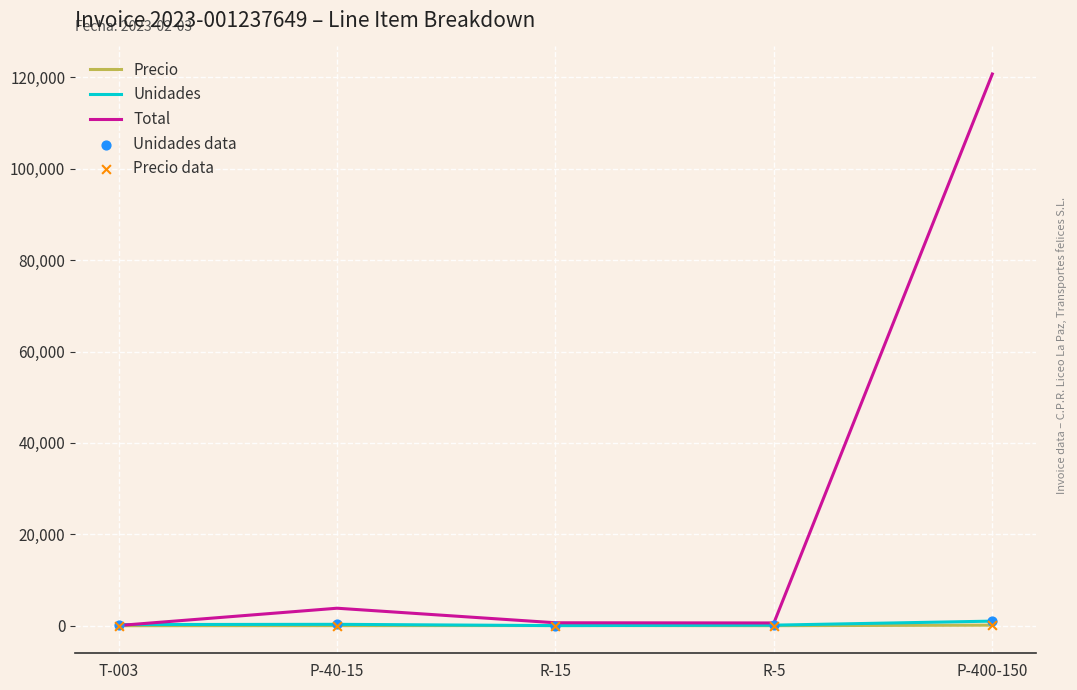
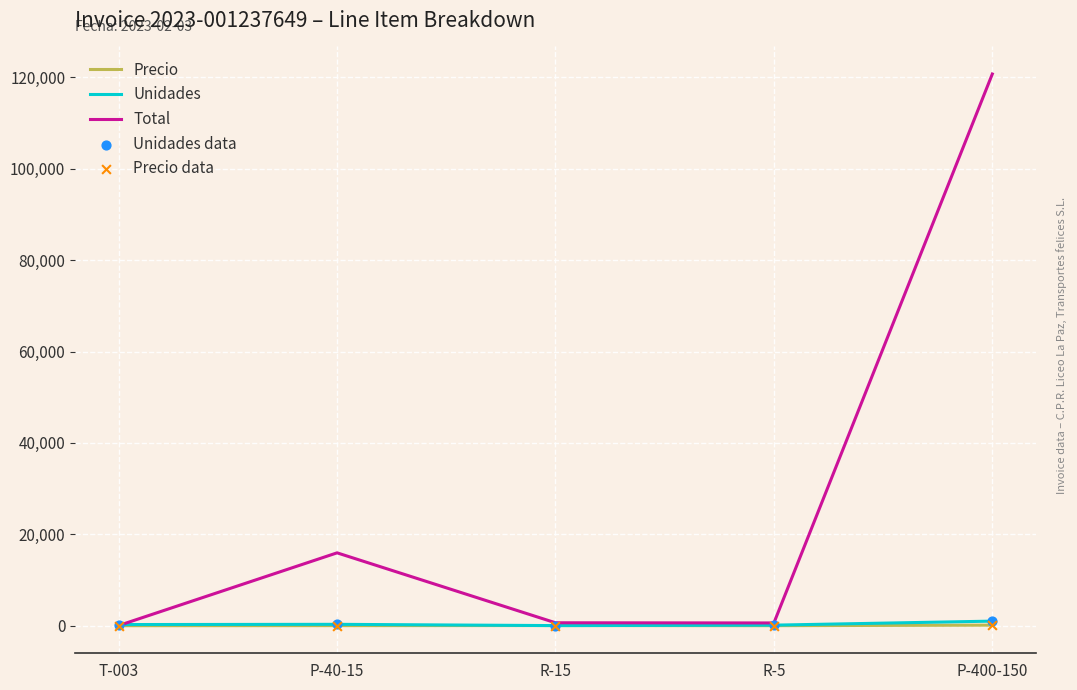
  {
    "Precio data": {
      "P-400-150": "0"
    },
    "Unidades data": {
      "P-400-150": "1,000"
    },
    "Total": {
-     "P-40-15": "4,000",
+     "P-40-15": "16,000",
      "R-15": "1,000",
      "P-400-150": "121,000"
    }
  }
